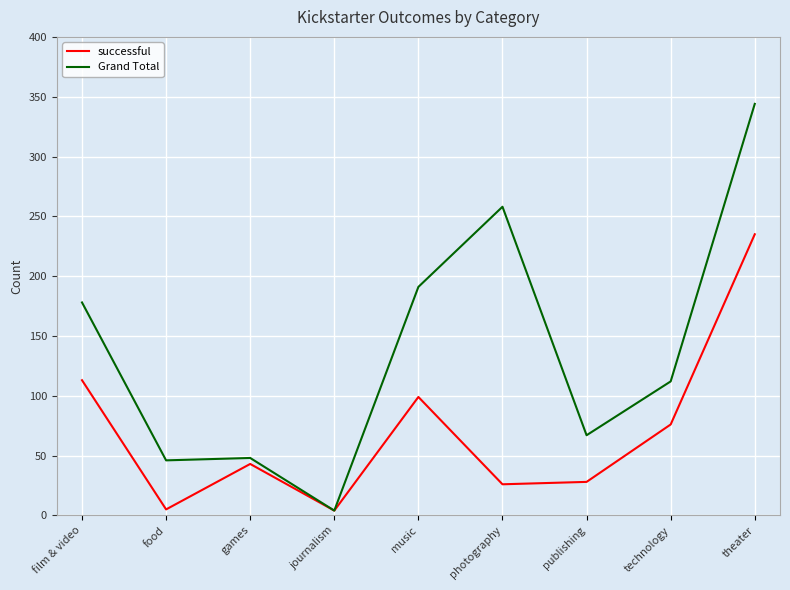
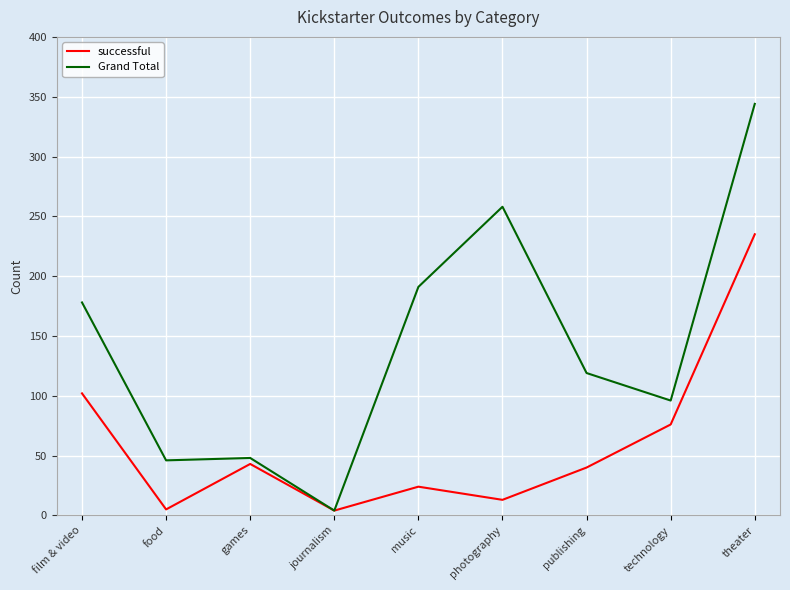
  {
    "successful": {
-     "film & video": 113,
+     "film & video": 102,
      "food": 5,
      "games": 43,
-     "music": 99,
-     "photography": 26,
-     "publishing": 28,
+     "music": 24,
+     "photography": 13,
+     "publishing": 40,
      "technology": 76,
      "theater": 235
    },
    "Grand Total": {
      "film & video": 178,
      "food": 46,
      "games": 48,
      "music": 191,
      "photography": 258,
-     "publishing": 67,
-     "technology": 112,
+     "publishing": 119,
+     "technology": 96,
      "theater": 344
    }
  }
